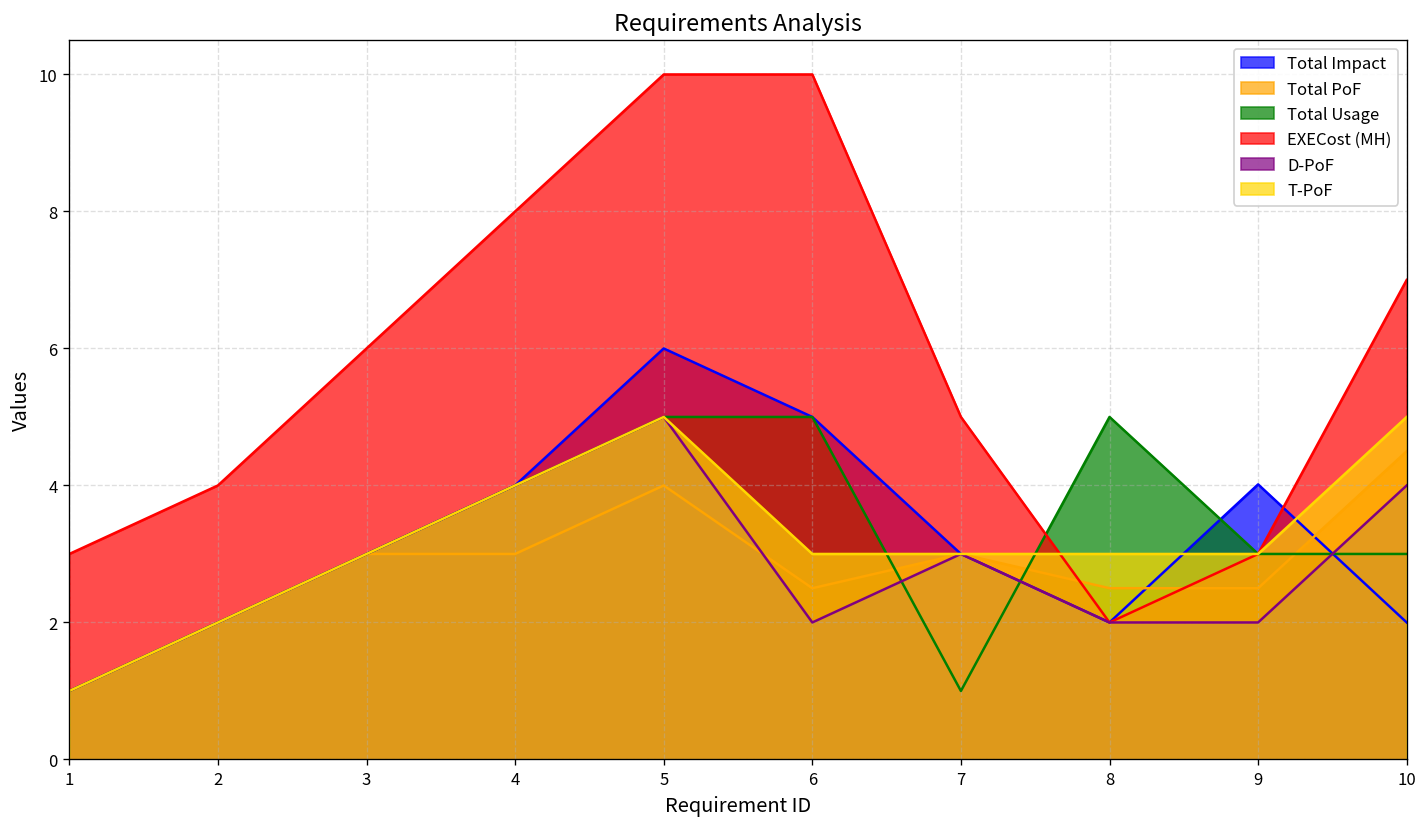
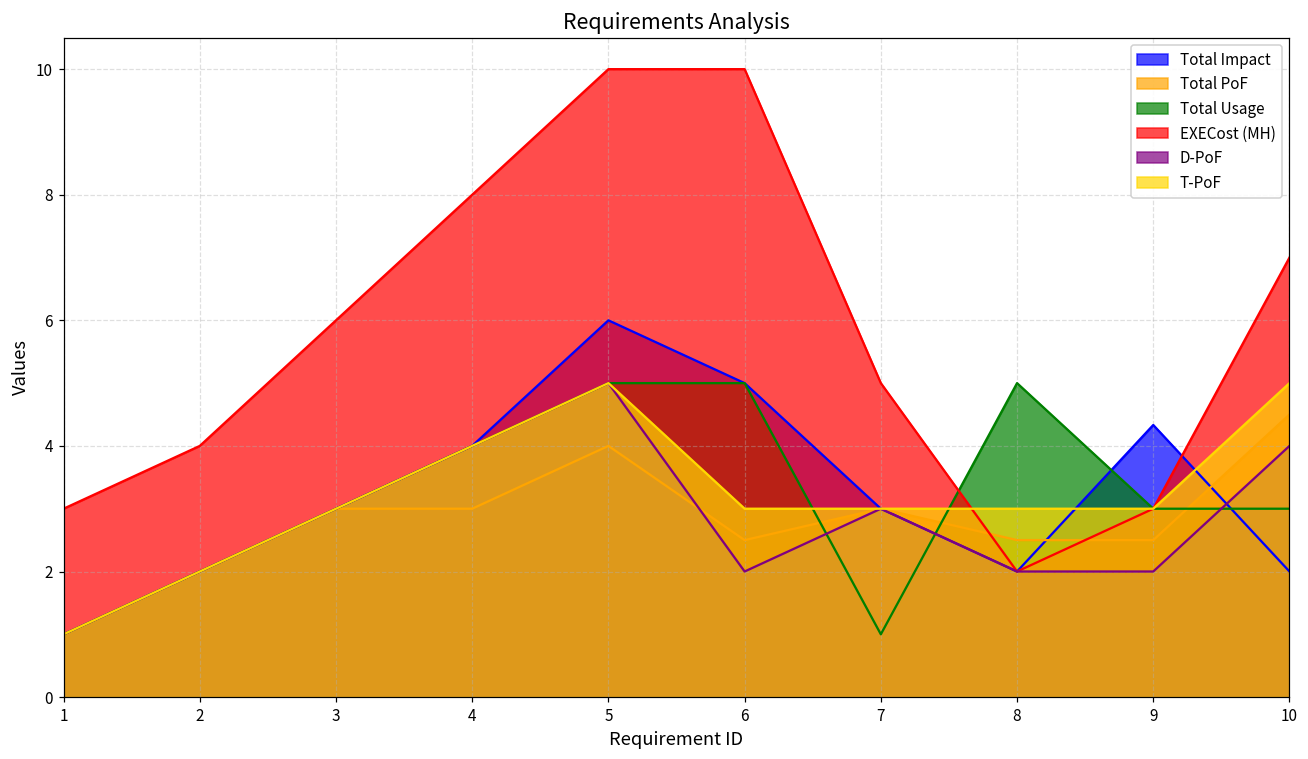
  {
    "Total Impact": {
      "5": 6.0,
-     "9": 4.0,
+     "9": 4.3,
      "10": 2.0
    },
    "Total Usage": {
      "7": 1.0,
      "8": 5.0,
      "10": 3.0
    },
    "EXECost (MH)": {
      "1": 3.0,
      "2": 4.0,
      "3": 6.0,
      "4": 8.0,
      "5": 10.0,
      "6": 10.0,
      "7": 5.0,
      "10": 7.0
    },
    "D-PoF": {
      "6": 2.0,
      "9": 2.0,
      "10": 4.0
    }
  }
